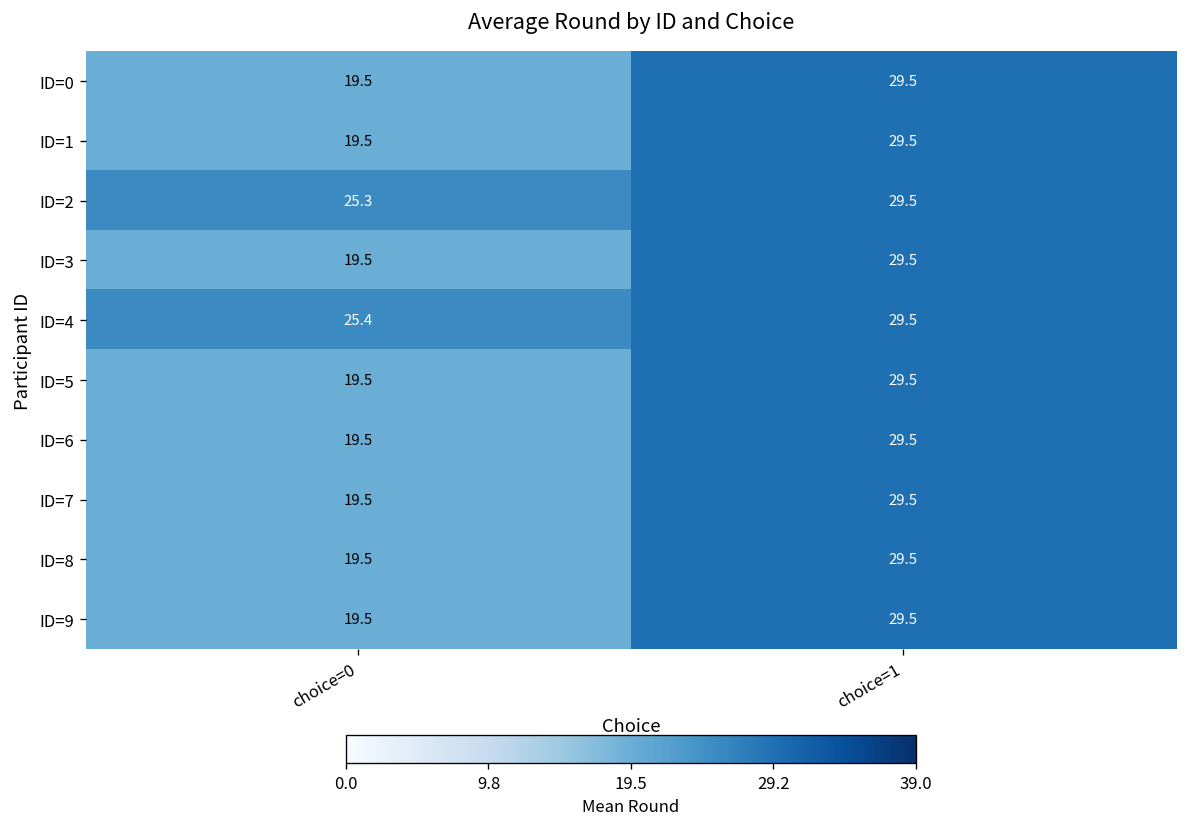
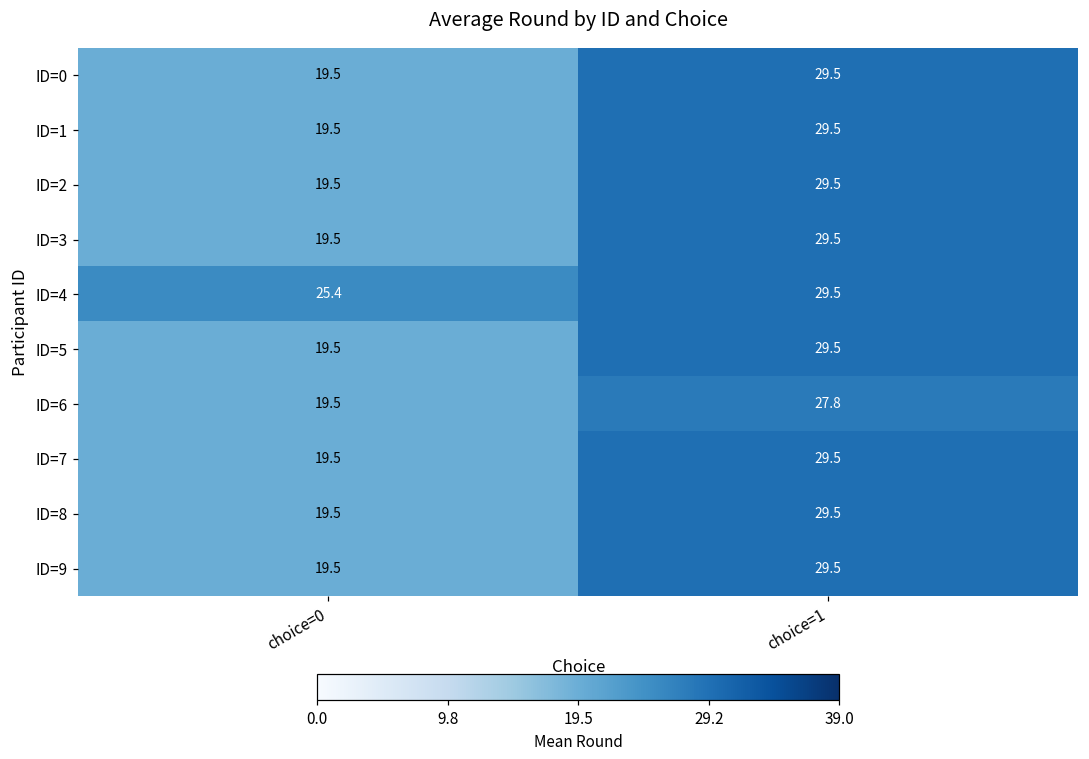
  {
    "ID=0": {
      "choice=0": 19.5,
      "choice=1": 29.5
    },
    "ID=1": {
      "choice=0": 19.5,
      "choice=1": 29.5
    },
    "ID=2": {
-     "choice=0": 25.3,
+     "choice=0": 19.5,
      "choice=1": 29.5
    },
    "ID=3": {
      "choice=0": 19.5,
      "choice=1": 29.5
    },
    "ID=4": {
      "choice=0": 25.4,
      "choice=1": 29.5
    },
    "ID=5": {
      "choice=0": 19.5,
      "choice=1": 29.5
    },
    "ID=6": {
      "choice=0": 19.5,
-     "choice=1": 29.5
+     "choice=1": 27.8
    },
    "ID=7": {
      "choice=0": 19.5,
      "choice=1": 29.5
    },
    "ID=8": {
      "choice=0": 19.5,
      "choice=1": 29.5
    },
    "ID=9": {
      "choice=0": 19.5,
      "choice=1": 29.5
    }
  }
